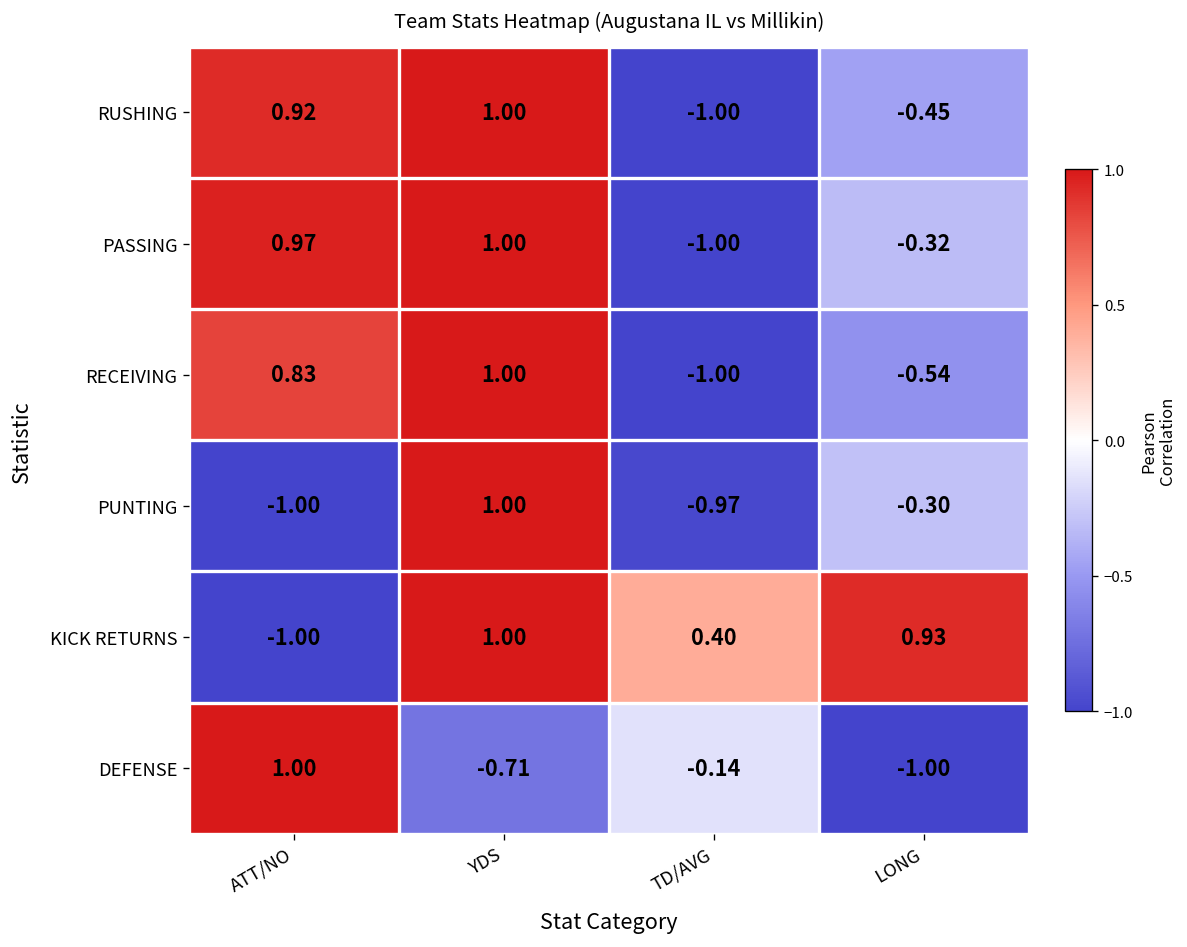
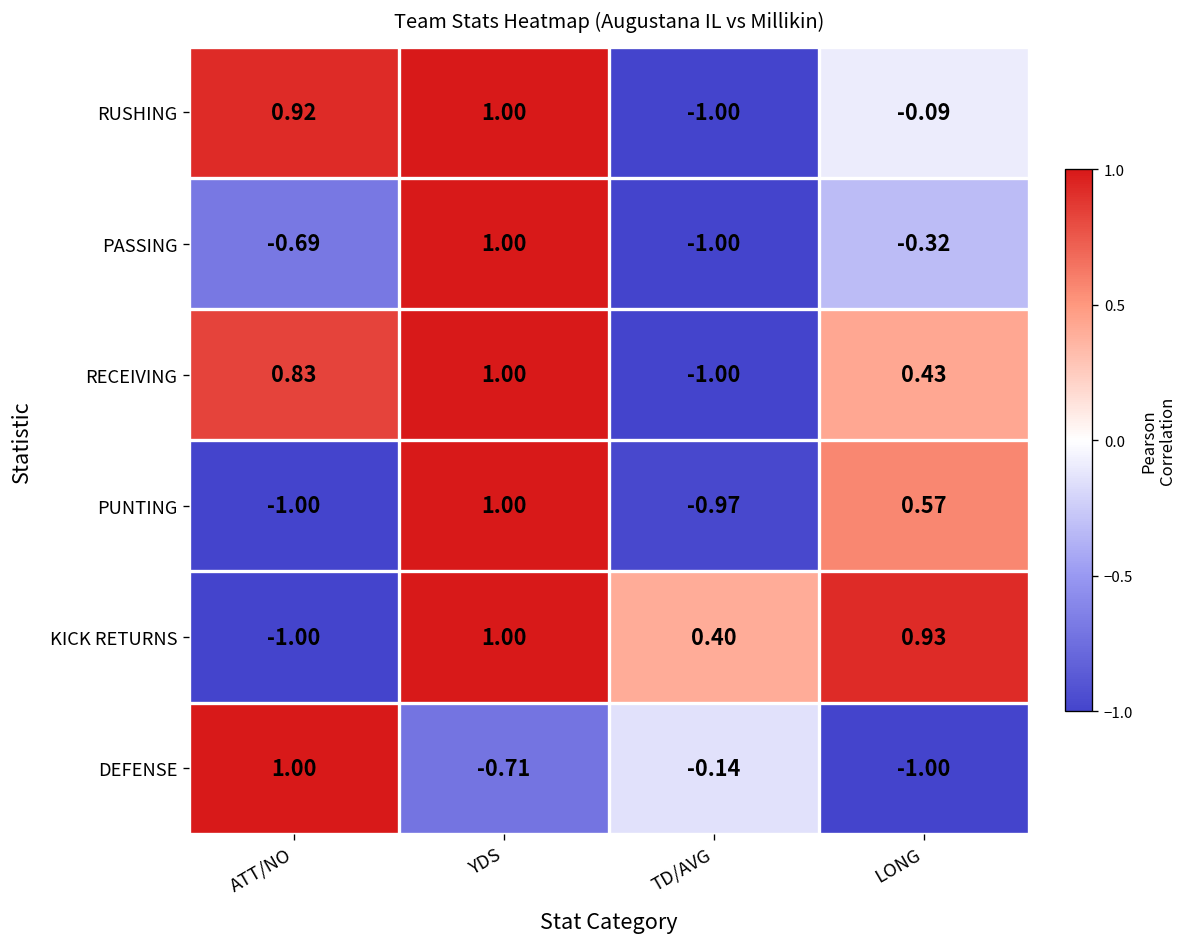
  {
    "RUSHING": {
      "ATT/NO": 0.92,
      "YDS": 1.00,
      "TD/AVG": -1.00,
-     "LONG": -0.45
+     "LONG": -0.09
    },
    "PASSING": {
-     "ATT/NO": 0.97,
+     "ATT/NO": -0.69,
      "YDS": 1.00,
      "TD/AVG": -1.00,
      "LONG": -0.32
    },
    "RECEIVING": {
      "ATT/NO": 0.83,
      "YDS": 1.00,
      "TD/AVG": -1.00,
-     "LONG": -0.54
+     "LONG": 0.43
    },
    "PUNTING": {
      "ATT/NO": -1.00,
      "YDS": 1.00,
      "TD/AVG": -0.97,
-     "LONG": -0.30
+     "LONG": 0.57
    },
    "KICK RETURNS": {
      "ATT/NO": -1.00,
      "YDS": 1.00,
      "TD/AVG": 0.40,
      "LONG": 0.93
    },
    "DEFENSE": {
      "ATT/NO": 1.00,
      "YDS": -0.71,
      "TD/AVG": -0.14,
      "LONG": -1.00
    }
  }
